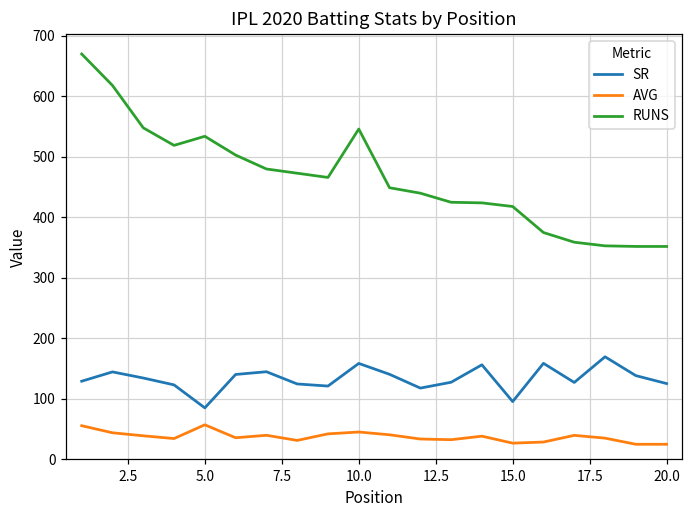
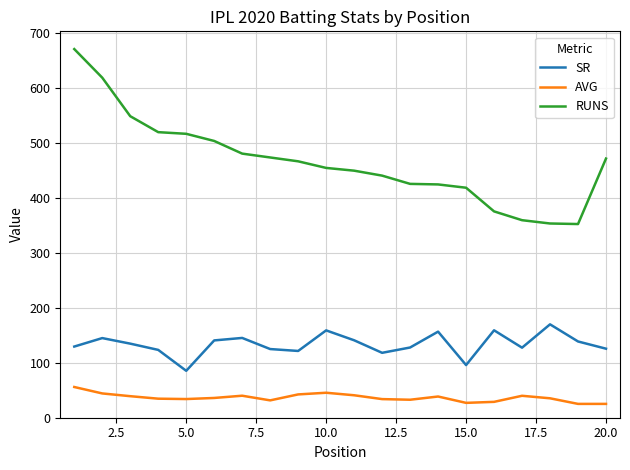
  {
    "SR": {
      "5.0": 90,
      "10.0": 160,
      "15.0": 100,
      "20.0": 130
    },
    "AVG": {
-     "5.0": 60,
+     "5.0": 30,
      "10.0": 50,
      "15.0": 30,
      "20.0": 30
    },
    "RUNS": {
-     "5.0": 530,
-     "10.0": 550,
+     "5.0": 520,
+     "10.0": 450,
      "15.0": 420,
-     "20.0": 350
+     "20.0": 470
    }
  }
